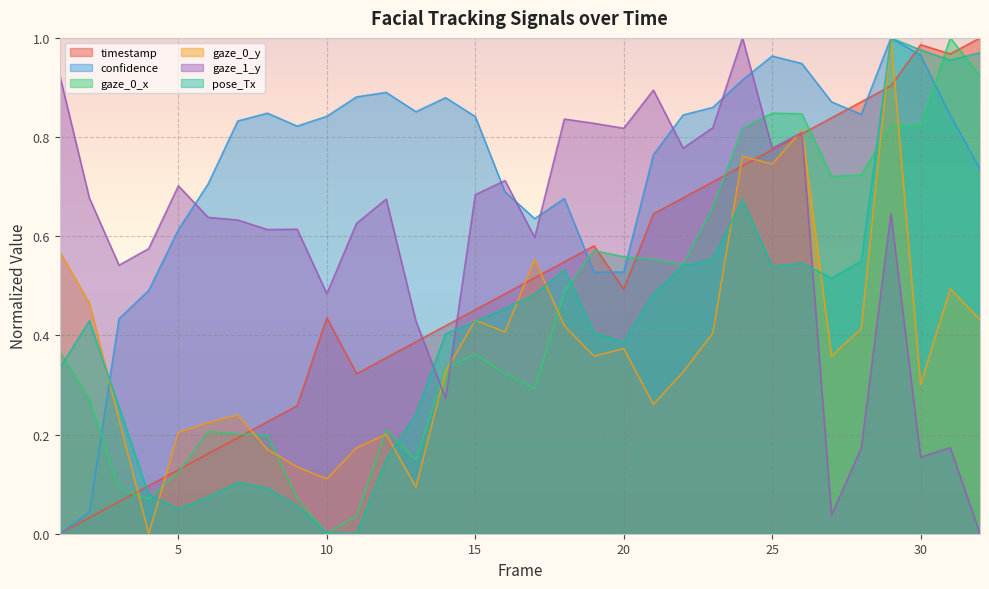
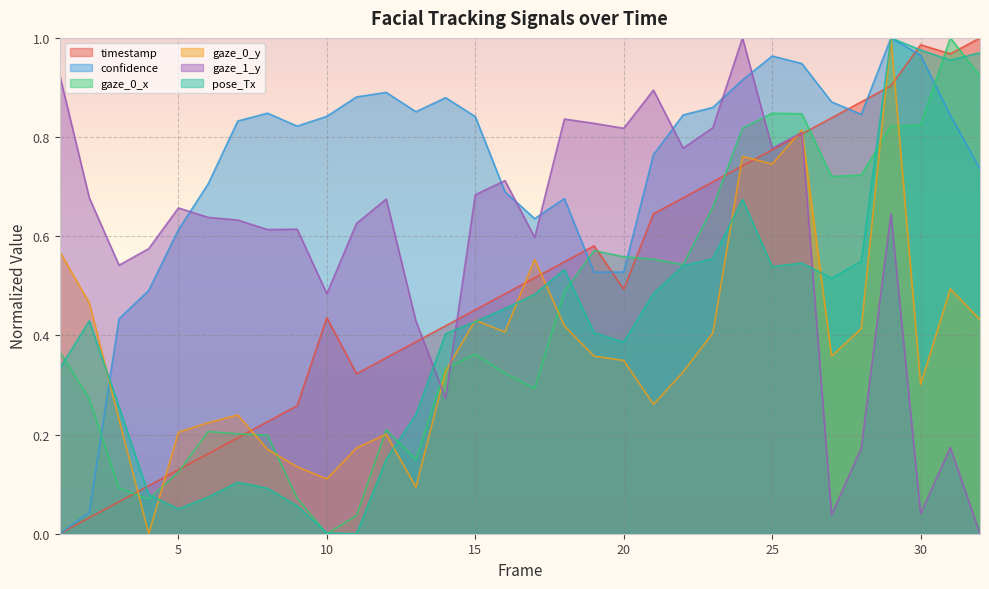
  {
    "timestamp": {
      "10": 0.44,
      "15": 0.45,
      "20": 0.49,
      "30": 0.99
    },
    "gaze_0_y": {
      "5": 0.20,
      "10": 0.11,
-     "20": 0.37,
+     "20": 0.35,
      "25": 0.75,
      "30": 0.30
    },
    "gaze_1_y": {
-     "5": 0.70,
+     "5": 0.66,
      "10": 0.48,
      "15": 0.68,
      "20": 0.82,
-     "30": 0.15
+     "30": 0.04
    }
  }
